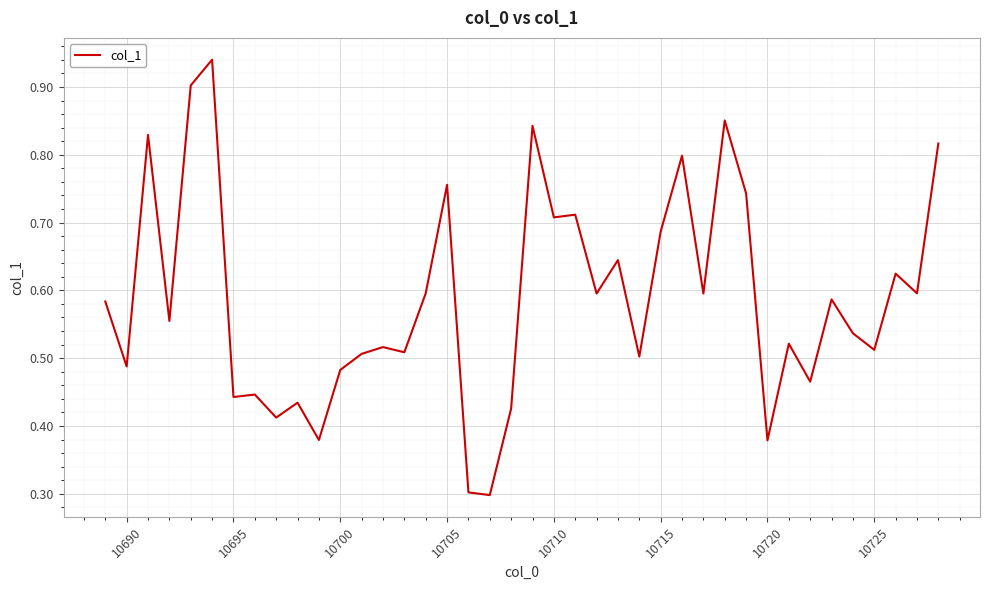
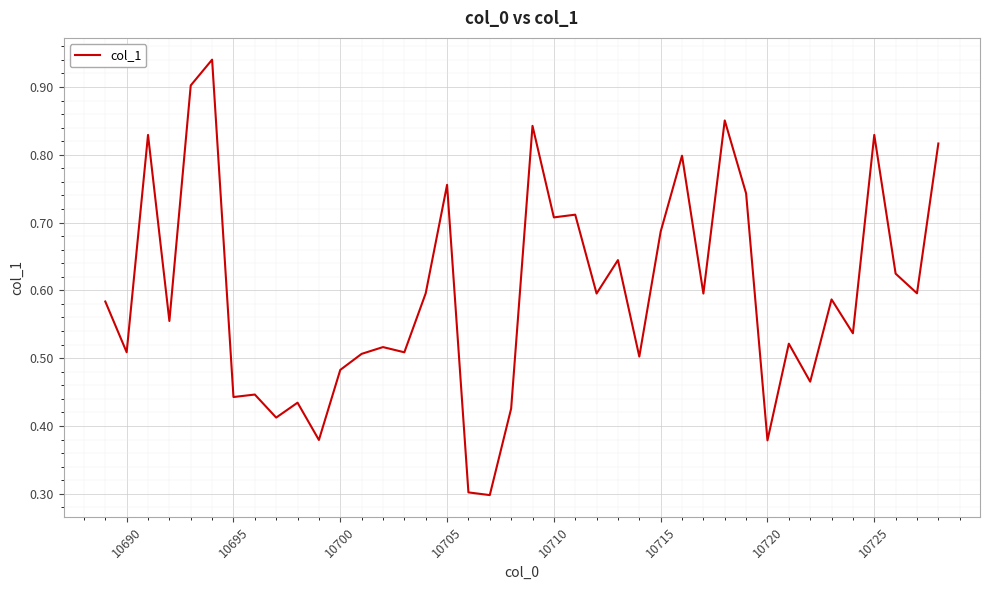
  {
-   "10690": 0.49,
+   "10690": 0.51,
    "10695": 0.44,
    "10700": 0.48,
    "10705": 0.76,
    "10710": 0.71,
    "10715": 0.69,
    "10720": 0.38,
-   "10725": 0.51
+   "10725": 0.83
  }
